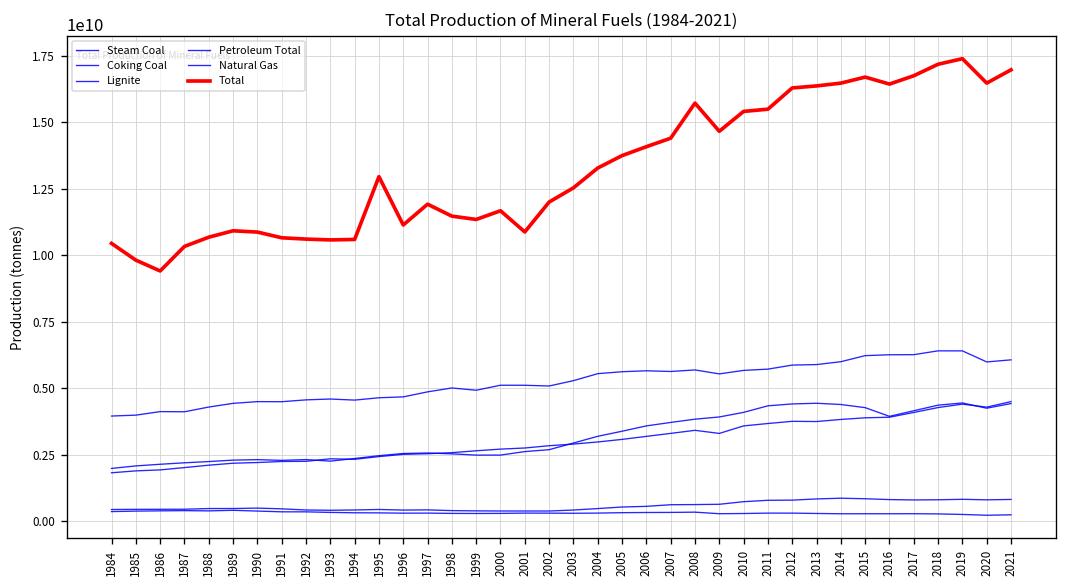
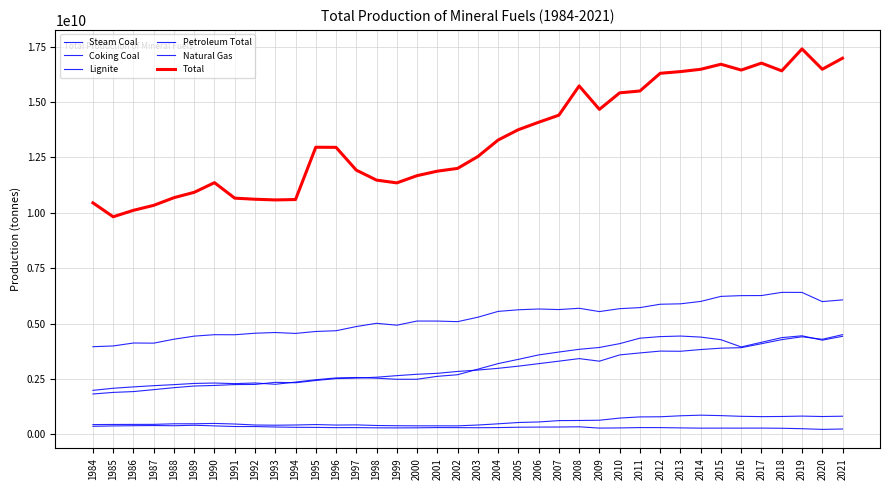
  {
    "Total": {
      "1984": 10500000000,
      "1985": 9800000000,
-     "1986": 9400000000,
+     "1986": 10100000000,
      "1987": 10300000000,
      "1988": 10700000000,
      "1989": 10900000000,
-     "1990": 10900000000,
+     "1990": 11400000000,
      "1991": 10700000000,
      "1992": 10600000000,
      "1993": 10600000000,
      "1994": 10600000000,
      "1995": 13000000000,
-     "1996": 11100000000,
+     "1996": 13000000000,
      "1997": 11900000000,
      "1998": 11500000000,
      "1999": 11400000000,
      "2000": 11700000000,
-     "2001": 10900000000,
+     "2001": 11900000000,
      "2002": 12000000000,
      "2003": 12500000000,
      "2004": 13300000000,
      "2005": 13800000000,
      "2006": 14100000000,
      "2007": 14400000000,
      "2008": 15700000000,
      "2009": 14700000000,
      "2010": 15400000000,
      "2011": 15500000000,
      "2012": 16300000000,
      "2013": 16400000000,
      "2014": 16500000000,
      "2015": 16700000000,
      "2016": 16400000000,
      "2017": 16800000000,
-     "2018": 17200000000,
+     "2018": 16400000000,
      "2019": 17400000000,
      "2020": 16500000000,
      "2021": 17000000000
    }
  }
